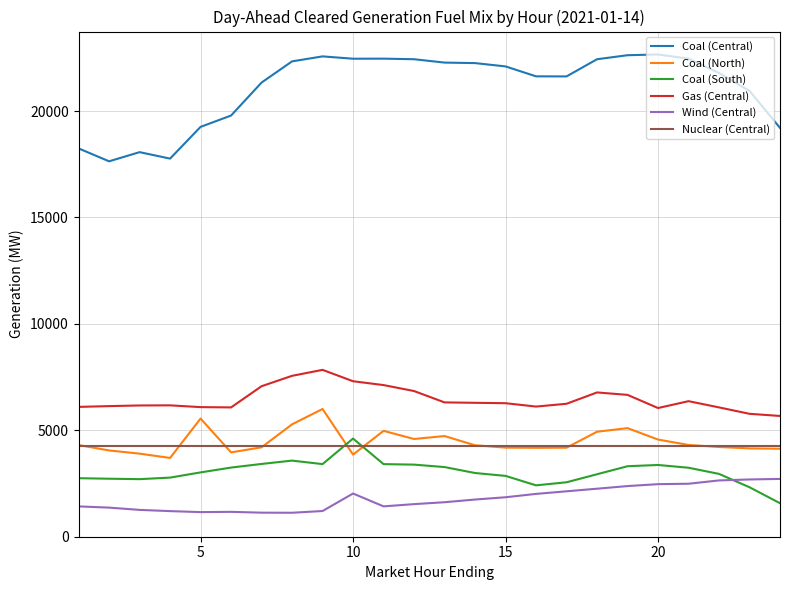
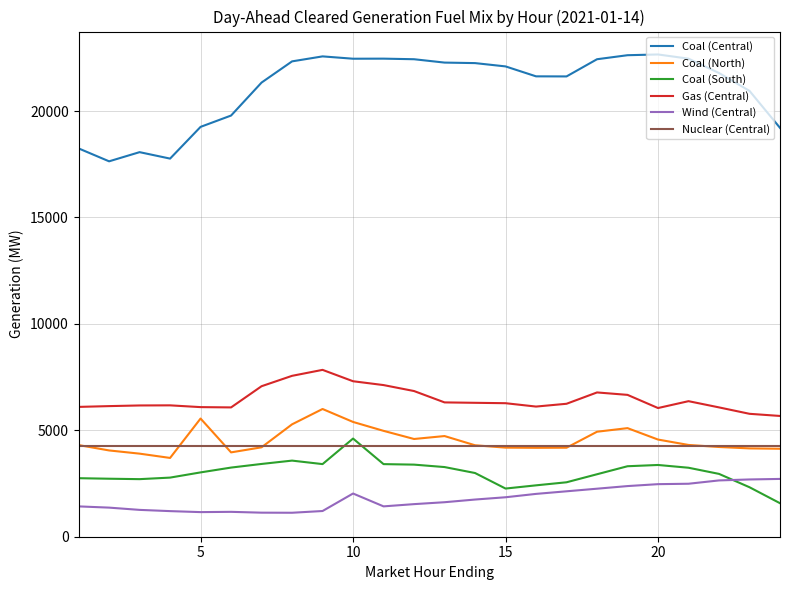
  {
    "Coal (Central)": {
      "5": 19300,
      "10": 22500,
      "15": 22100
    },
    "Coal (North)": {
      "5": 5600,
-     "10": 3900,
+     "10": 5400,
      "20": 4600
    },
    "Coal (South)": {
      "5": 3000,
      "10": 4600,
-     "15": 2900,
+     "15": 2300,
      "20": 3400
    },
    "Gas (Central)": {
      "5": 6100,
      "10": 7300,
      "15": 6300,
      "20": 6000
    },
    "Wind (Central)": {
      "5": 1200,
      "10": 2000,
      "15": 1900,
      "20": 2500
    },
    "Nuclear (Central)": {
      "5": 4300,
      "10": 4300,
      "20": 4300
    }
  }
